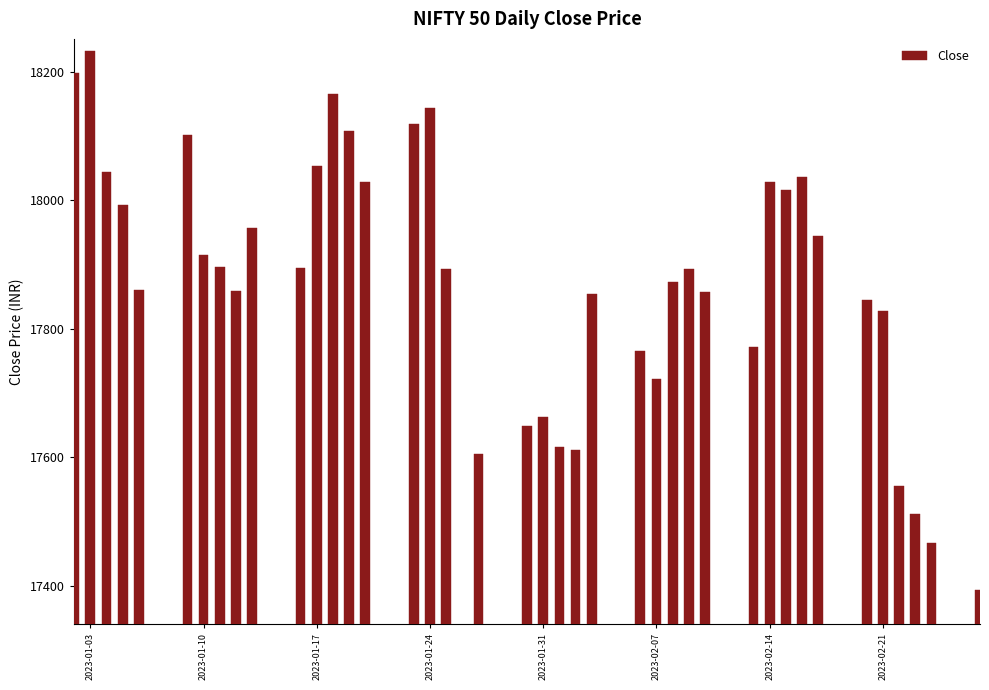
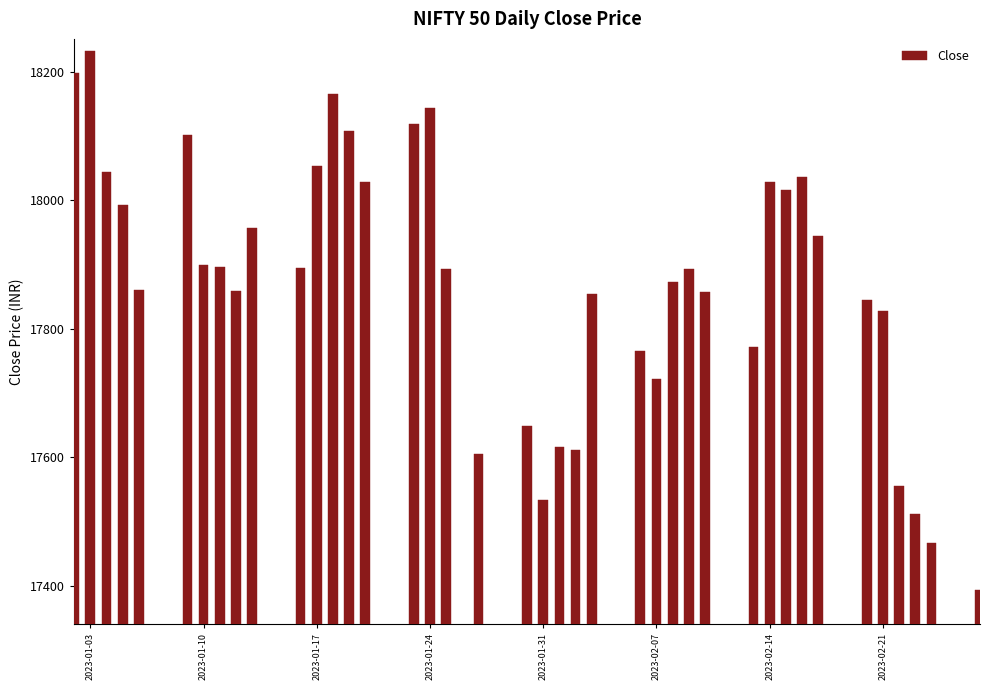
  {
    "2023-01-03": 18230,
-   "2023-01-10": 17910,
+   "2023-01-10": 17900,
    "2023-01-17": 18050,
    "2023-01-24": 18140,
-   "2023-01-31": 17660,
+   "2023-01-31": 17530,
    "2023-02-07": 17720,
    "2023-02-14": 18030,
    "2023-02-21": 17830
  }
